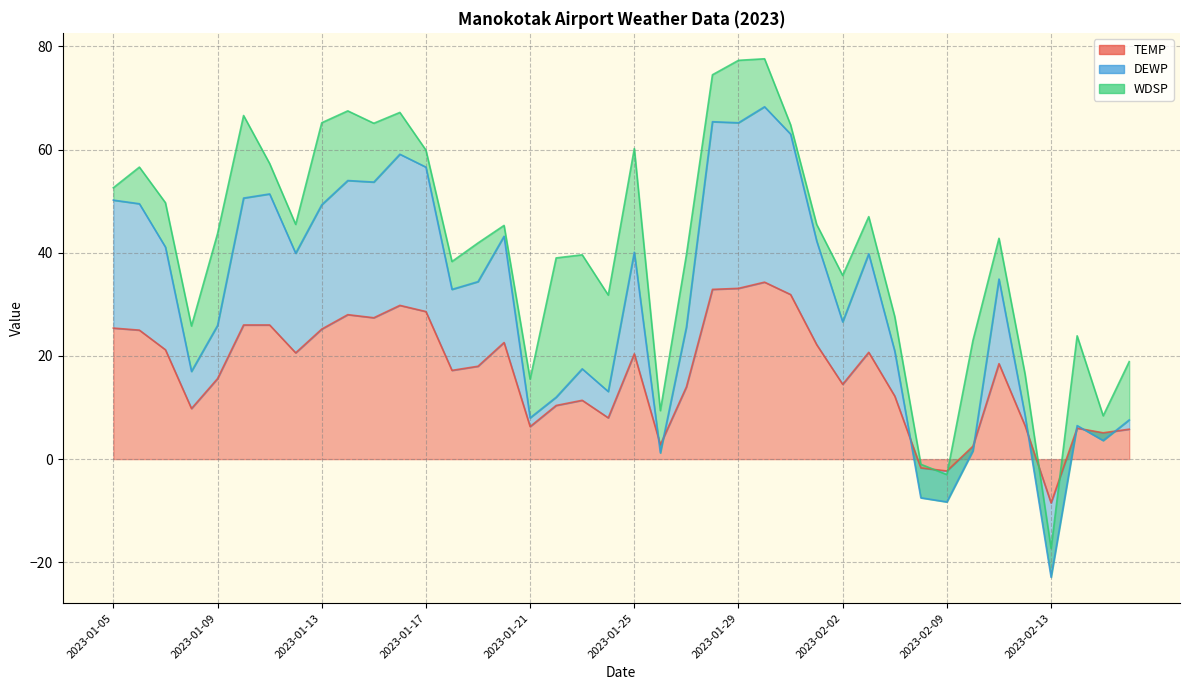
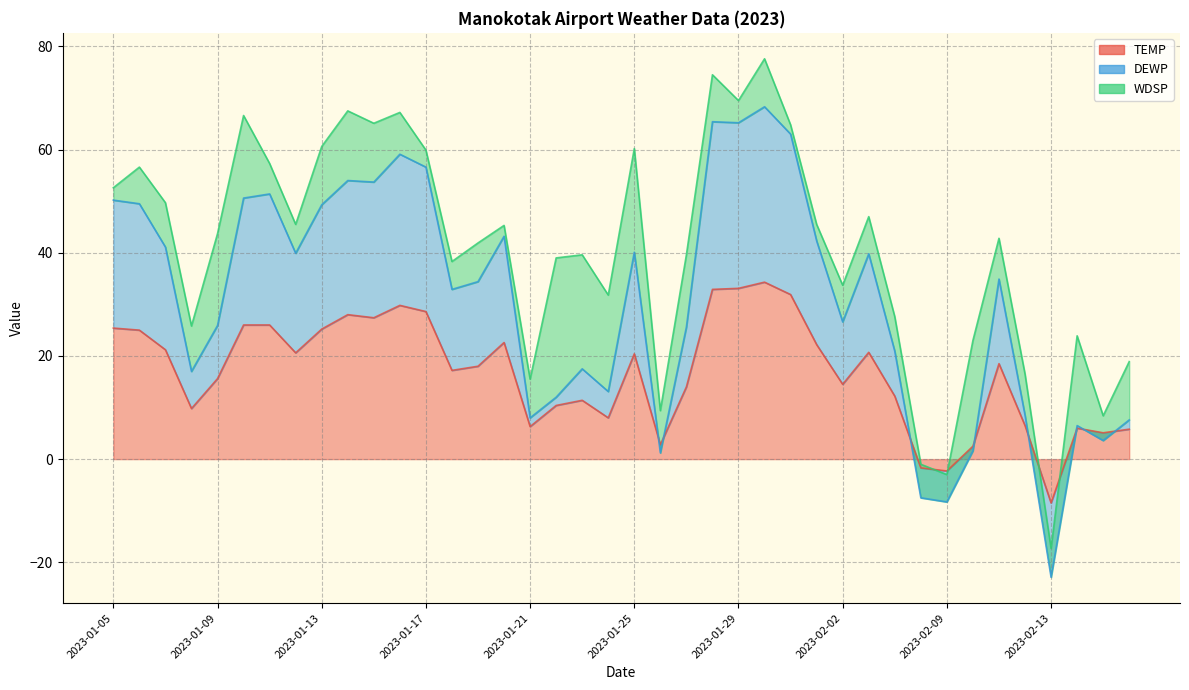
  {
    "WDSP": {
      "2023-01-05": 2,
      "2023-01-09": 18,
-     "2023-01-13": 16,
+     "2023-01-13": 11,
      "2023-01-17": 3,
      "2023-01-21": 8,
      "2023-01-25": 20,
-     "2023-01-29": 12,
-     "2023-02-02": 9,
+     "2023-01-29": 4,
+     "2023-02-02": 7,
      "2023-02-09": -3,
      "2023-02-13": -17
    }
  }
